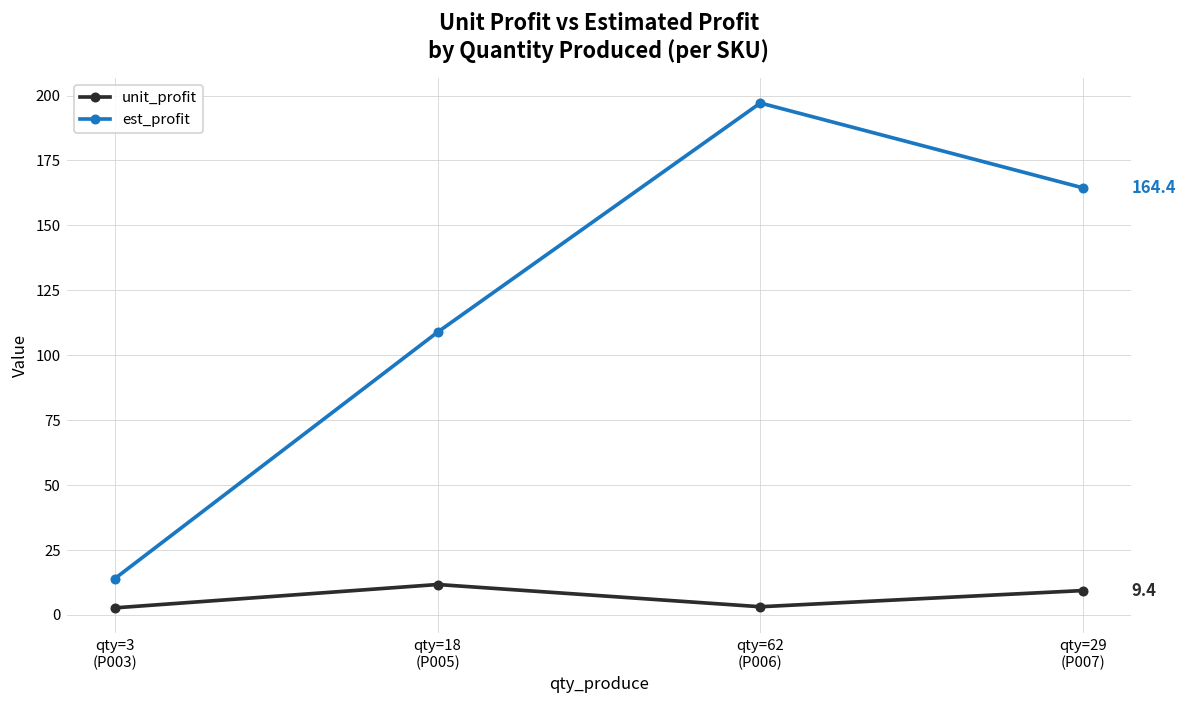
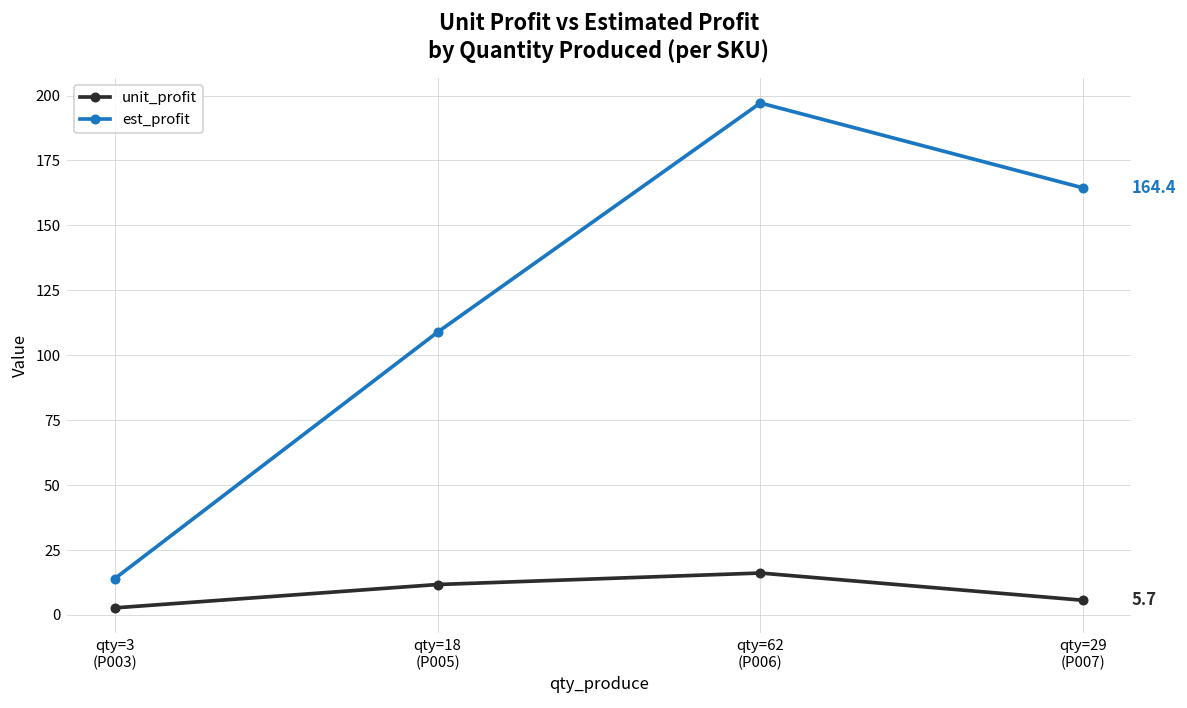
  {
    "unit_profit": {
-     "qty=62 (P006)": 3,
-     "qty=29 (P007)": 9.4
+     "qty=62 (P006)": 16,
+     "qty=29 (P007)": 5.7
    },
    "est_profit": {
      "qty=3 (P003)": 14,
      "qty=18 (P005)": 109,
      "qty=62 (P006)": 197,
      "qty=29 (P007)": 164
    }
  }
